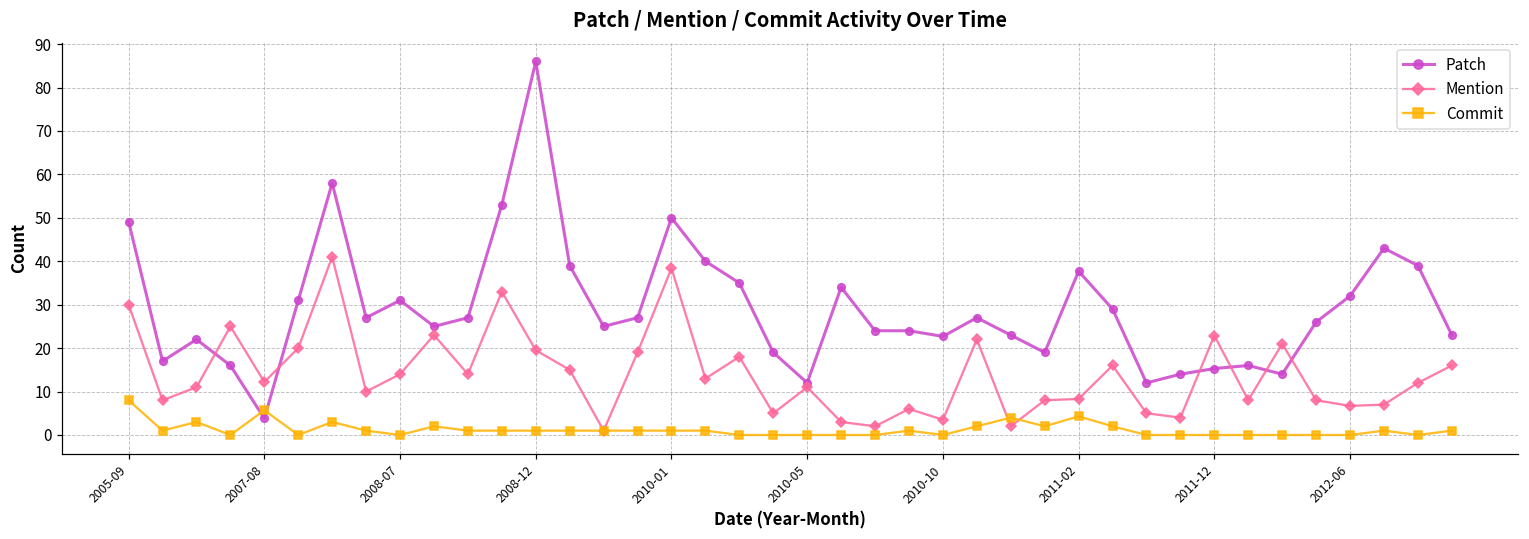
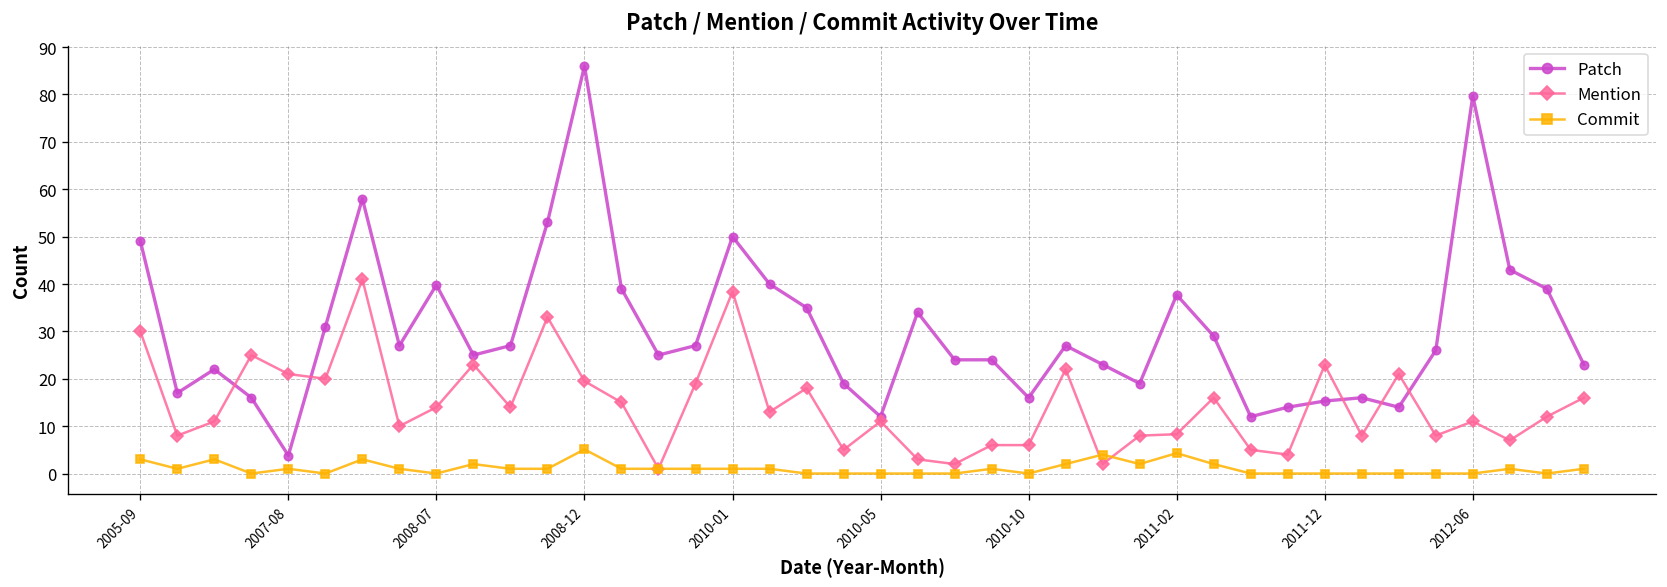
  {
    "Patch": {
      "2005-09": 49,
      "2007-08": 4,
-     "2008-07": 31,
+     "2008-07": 40,
      "2008-12": 86,
      "2010-01": 50,
      "2010-05": 12,
-     "2010-10": 23,
+     "2010-10": 16,
      "2011-02": 38,
      "2011-12": 15,
-     "2012-06": 32
+     "2012-06": 80
    },
    "Mention": {
      "2005-09": 30,
-     "2007-08": 12,
+     "2007-08": 21,
      "2008-07": 14,
      "2008-12": 20,
      "2010-01": 38,
      "2010-05": 11,
-     "2010-10": 4,
+     "2010-10": 6,
      "2011-02": 8,
      "2011-12": 23,
-     "2012-06": 7
+     "2012-06": 11
    },
    "Commit": {
-     "2005-09": 8,
-     "2007-08": 6,
+     "2005-09": 3,
+     "2007-08": 1,
      "2008-07": 0,
-     "2008-12": 1,
+     "2008-12": 5,
      "2010-01": 1,
      "2010-05": 0,
      "2010-10": 0,
      "2011-02": 4,
      "2011-12": 0,
      "2012-06": 0
    }
  }
